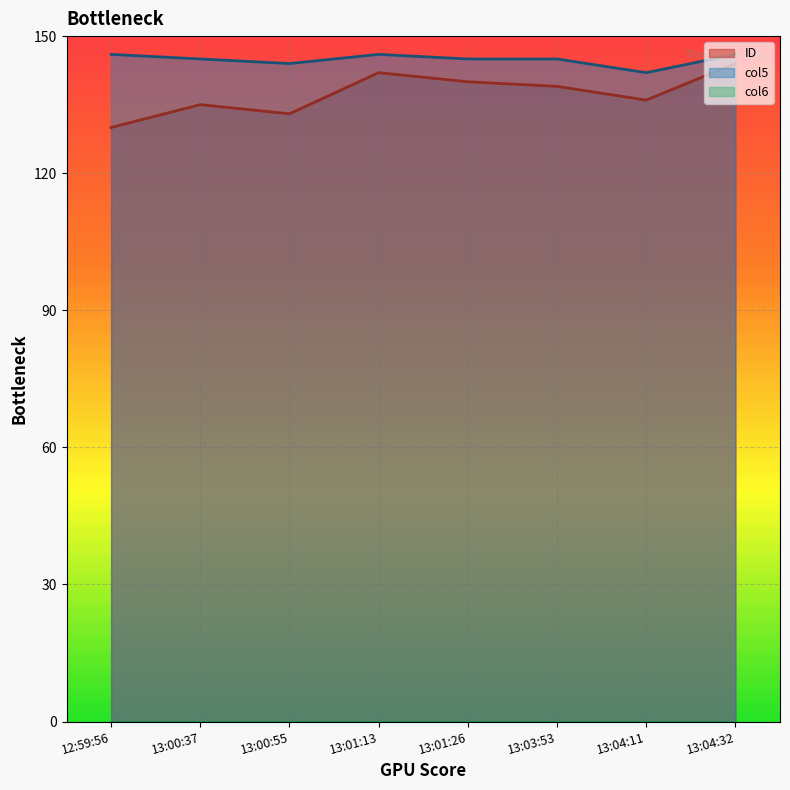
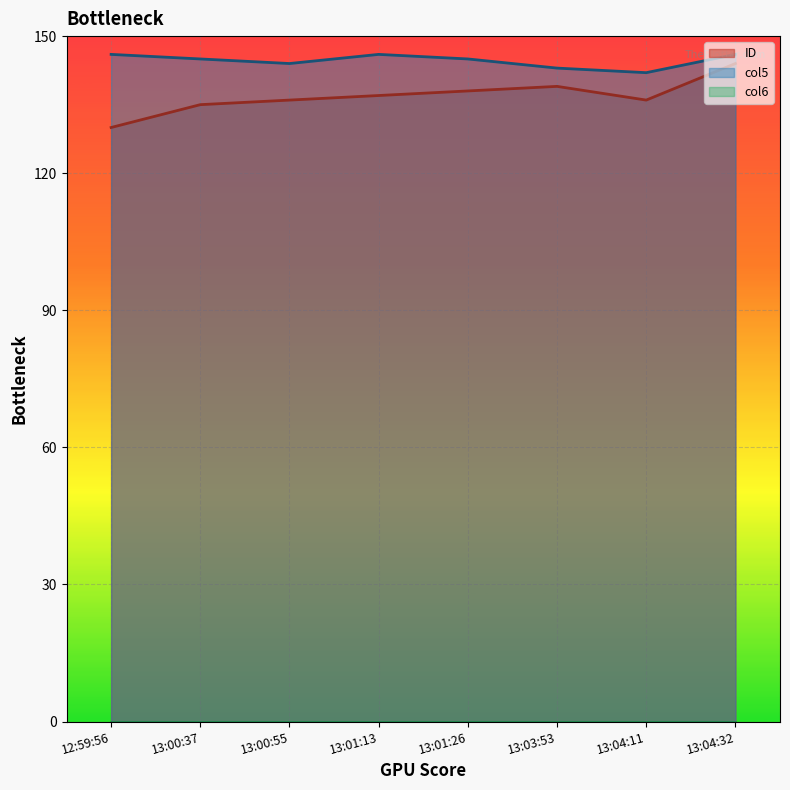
  {
    "ID": {
      "12:59:56": 130,
      "13:00:37": 135,
-     "13:00:55": 133,
-     "13:01:13": 142,
-     "13:01:26": 140,
+     "13:00:55": 136,
+     "13:01:13": 137,
+     "13:01:26": 138,
      "13:03:53": 139,
      "13:04:11": 136
    },
    "col5": {
      "12:59:56": 146,
      "13:00:37": 145,
      "13:00:55": 144,
      "13:01:13": 146,
      "13:01:26": 145,
-     "13:03:53": 145,
+     "13:03:53": 143,
      "13:04:11": 142
    },
    "col6": {
      "12:59:56": 0,
      "13:00:37": 0,
      "13:00:55": 0,
      "13:01:13": 0,
      "13:01:26": 0,
      "13:03:53": 0,
      "13:04:11": 0,
      "13:04:32": 0
    }
  }
